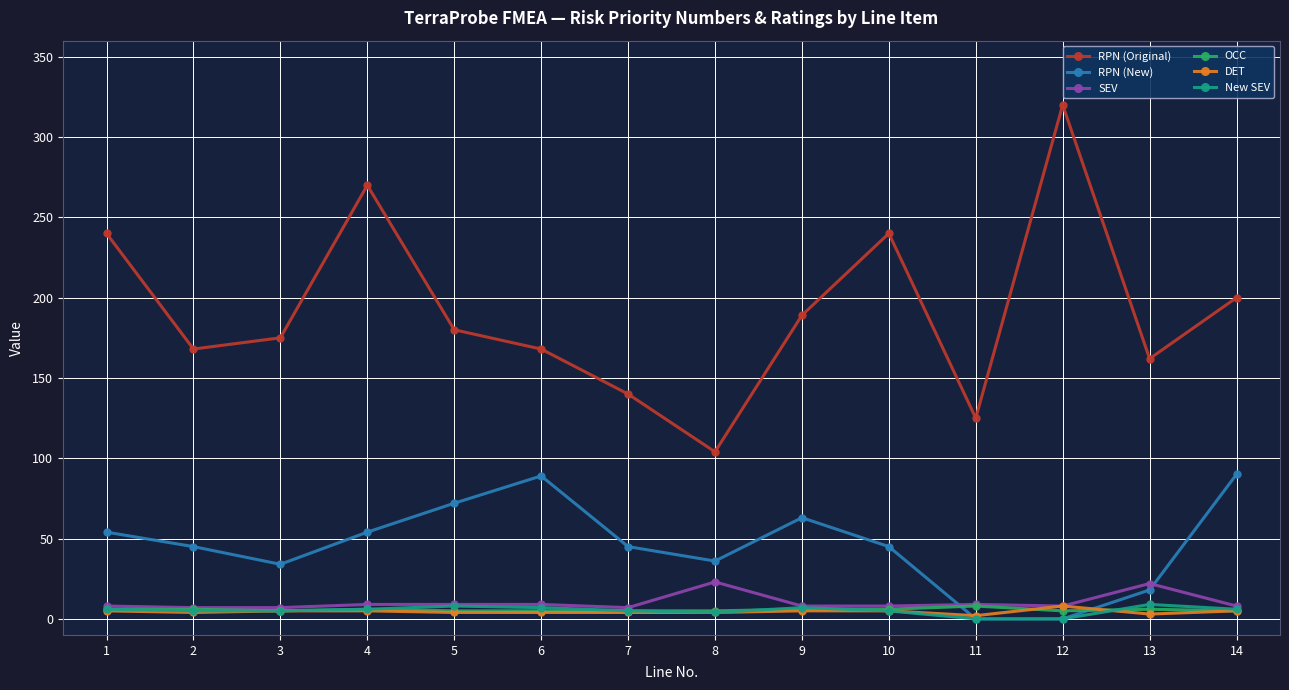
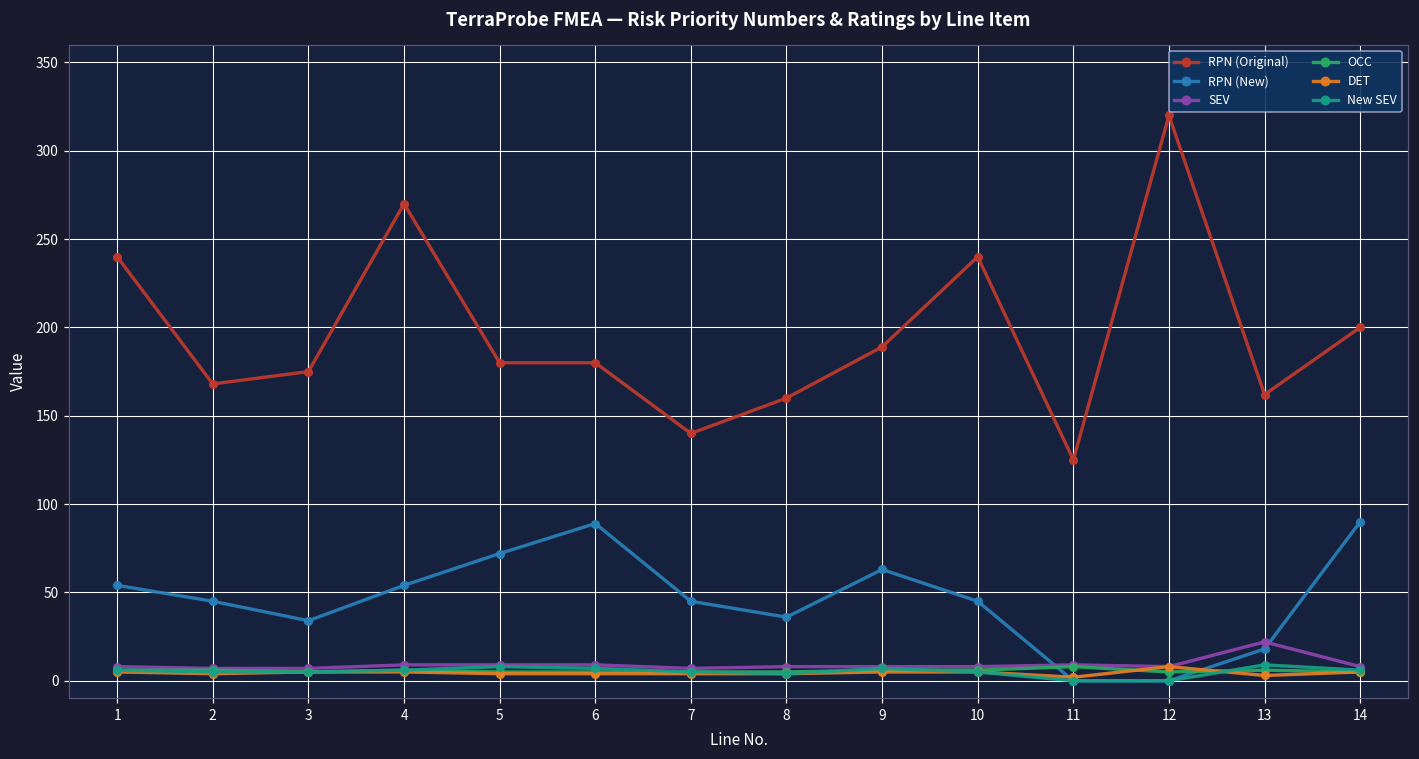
  {
    "RPN (Original)": {
      "1": 240,
      "2": 168,
      "3": 175,
      "4": 270,
      "5": 180,
-     "6": 168,
+     "6": 180,
      "7": 140,
-     "8": 104,
+     "8": 160,
      "9": 189,
      "10": 240,
      "11": 125,
      "12": 320,
      "13": 162,
      "14": 200
    },
    "RPN (New)": {
      "1": 54,
      "2": 45,
      "3": 34,
      "4": 54,
      "5": 72,
      "6": 89,
      "7": 45,
      "8": 36,
      "9": 63,
      "10": 45,
      "13": 18,
      "14": 90
    },
    "SEV": {
      "1": 8,
      "3": 7,
      "4": 9,
      "6": 9,
      "7": 7,
-     "8": 23,
+     "8": 8,
      "10": 8,
      "13": 22,
      "14": 8
    },
    "DET": {
      "11": 2,
      "13": 3
    }
  }
